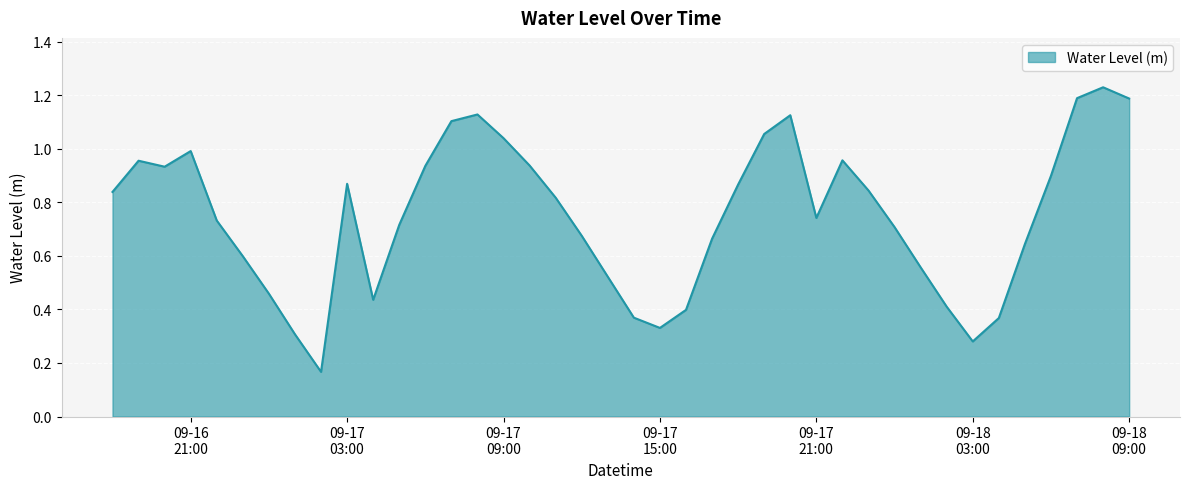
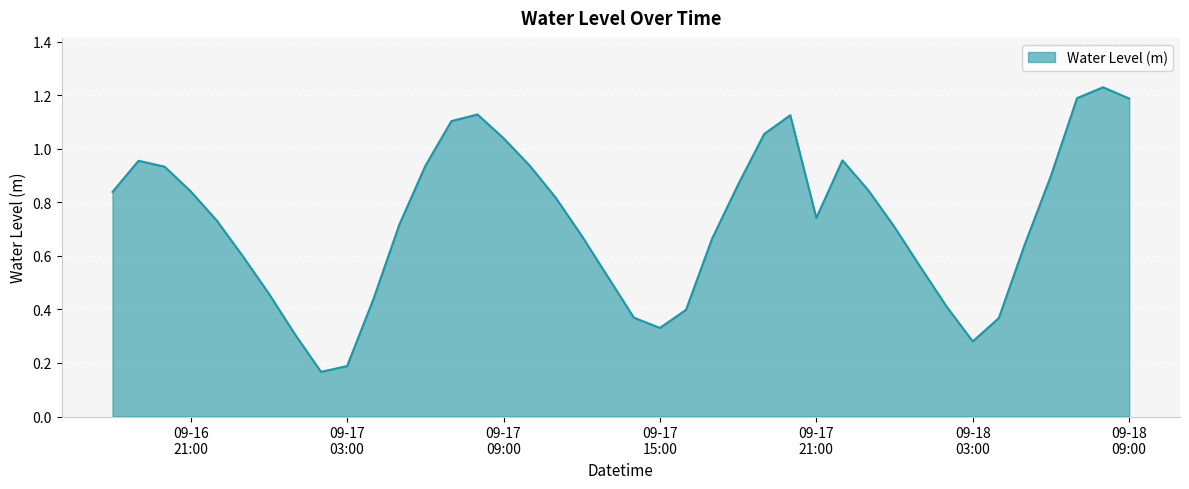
  {
-   "09-16 21:00": 0.99,
-   "09-17 03:00": 0.87,
+   "09-16 21:00": 0.84,
+   "09-17 03:00": 0.19,
    "09-17 09:00": 1.04,
    "09-17 15:00": 0.33,
    "09-17 21:00": 0.74,
    "09-18 03:00": 0.28,
    "09-18 09:00": 1.19
  }
